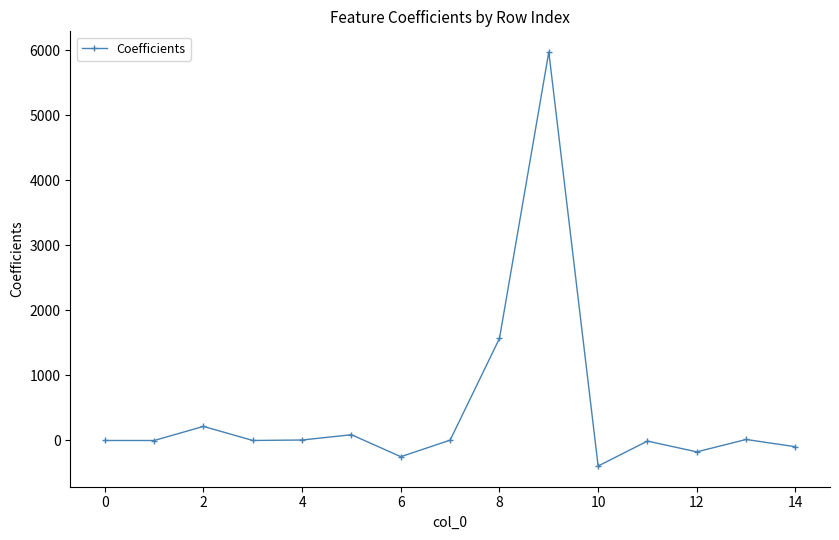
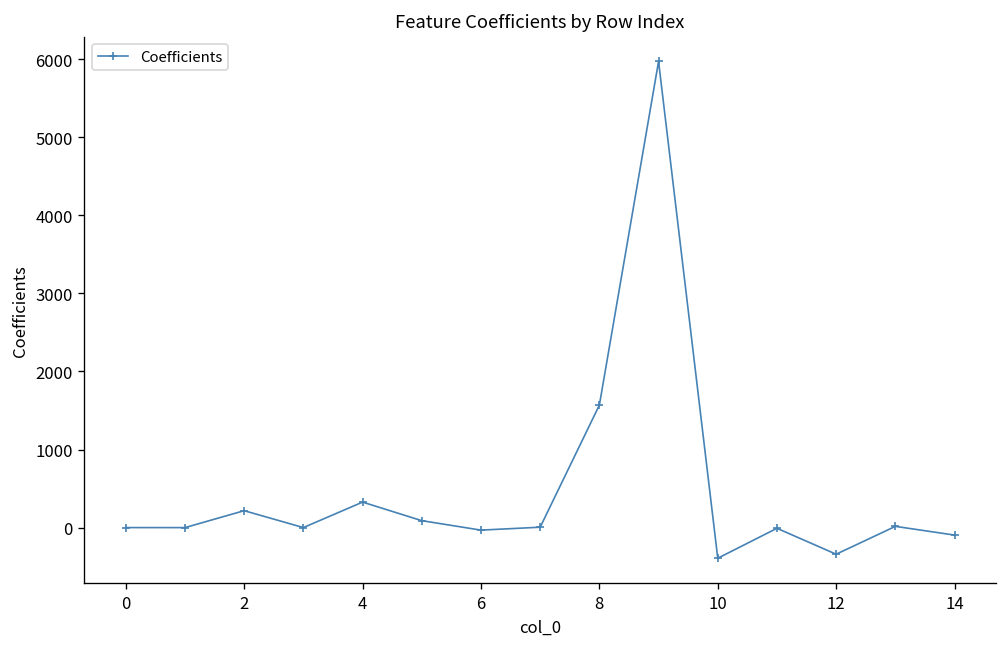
  {
    "0": 0,
    "2": 200,
-   "4": 0,
-   "6": -200,
+   "4": 300,
+   "6": 0,
    "8": 1600,
    "10": -400,
-   "12": -200,
+   "12": -300,
    "14": -100
  }
